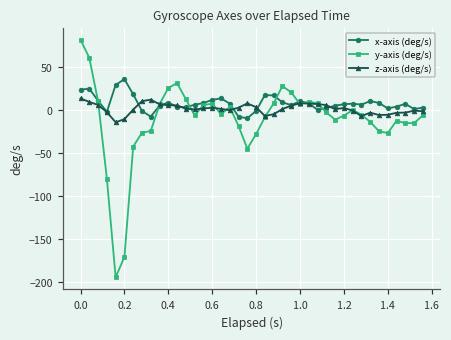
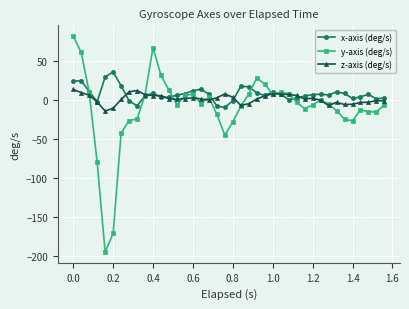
  {
    "y-axis (deg/s)": {
      "0.0": 80,
      "0.2": -170,
-     "0.4": 30,
+     "0.4": 70,
      "0.6": 10,
      "0.8": -30,
      "1.2": -10,
      "1.4": -30
    }
  }
